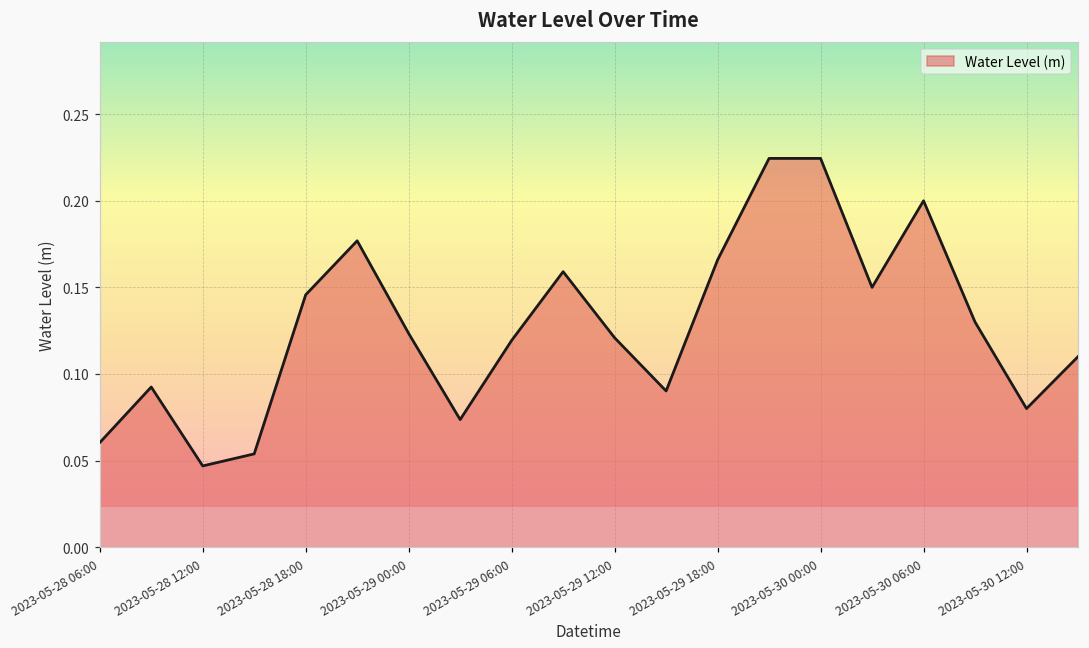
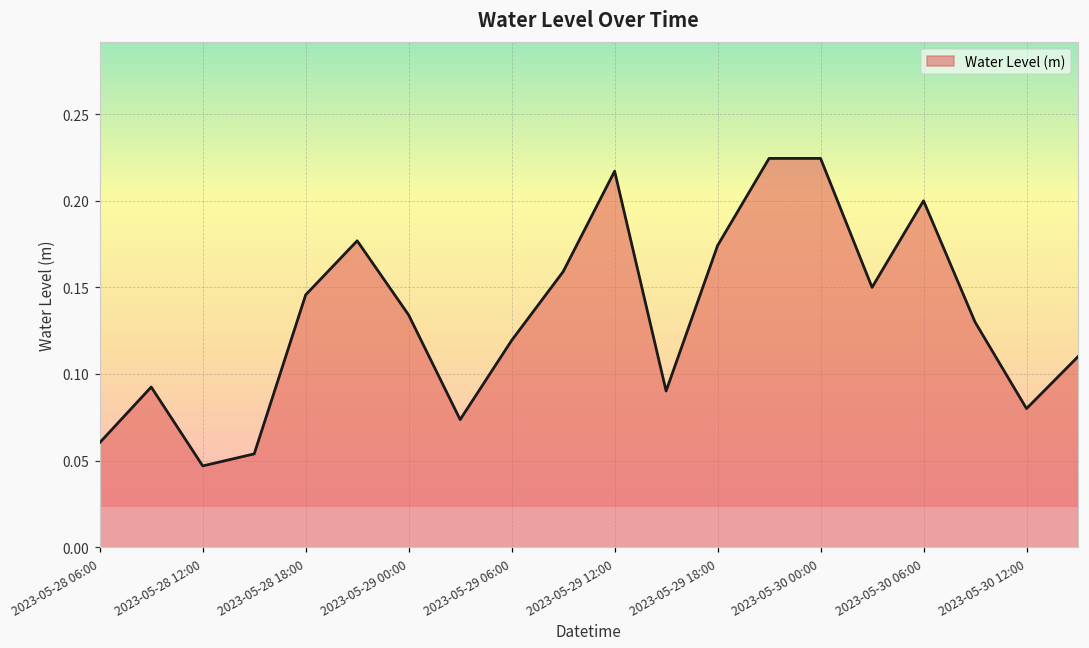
  {
    "2023-05-28 06:00": 0.060,
    "2023-05-28 12:00": 0.047,
    "2023-05-28 18:00": 0.146,
-   "2023-05-29 00:00": 0.123,
+   "2023-05-29 00:00": 0.134,
    "2023-05-29 06:00": 0.119,
-   "2023-05-29 12:00": 0.121,
-   "2023-05-29 18:00": 0.166,
+   "2023-05-29 12:00": 0.217,
+   "2023-05-29 18:00": 0.174,
    "2023-05-30 00:00": 0.224,
    "2023-05-30 06:00": 0.200,
    "2023-05-30 12:00": 0.080
  }
